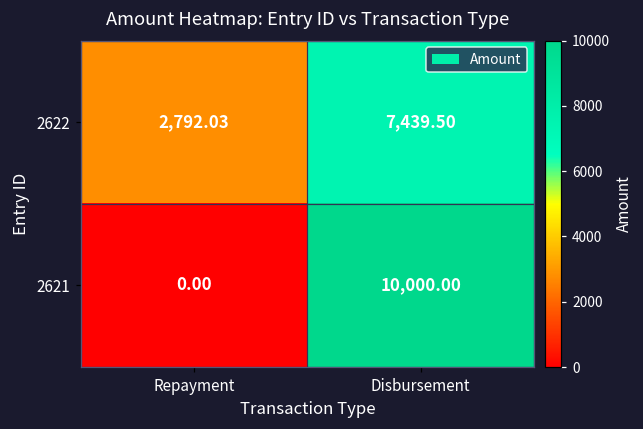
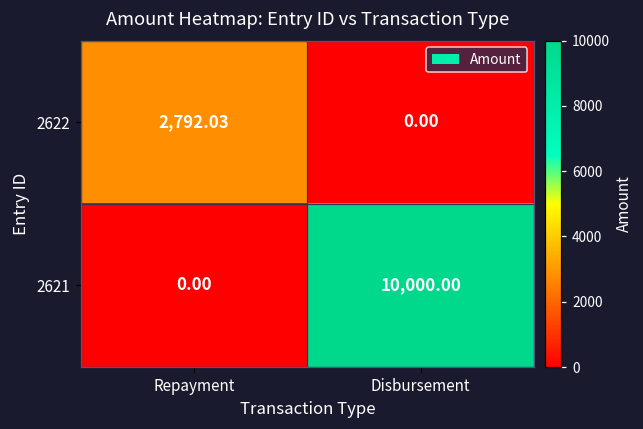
  {
    "2622": {
      "Repayment": "2,792.03",
-     "Disbursement": "7,439.50"
+     "Disbursement": "0.00"
    },
    "2621": {
      "Repayment": "0.00",
      "Disbursement": "10,000.00"
    }
  }
